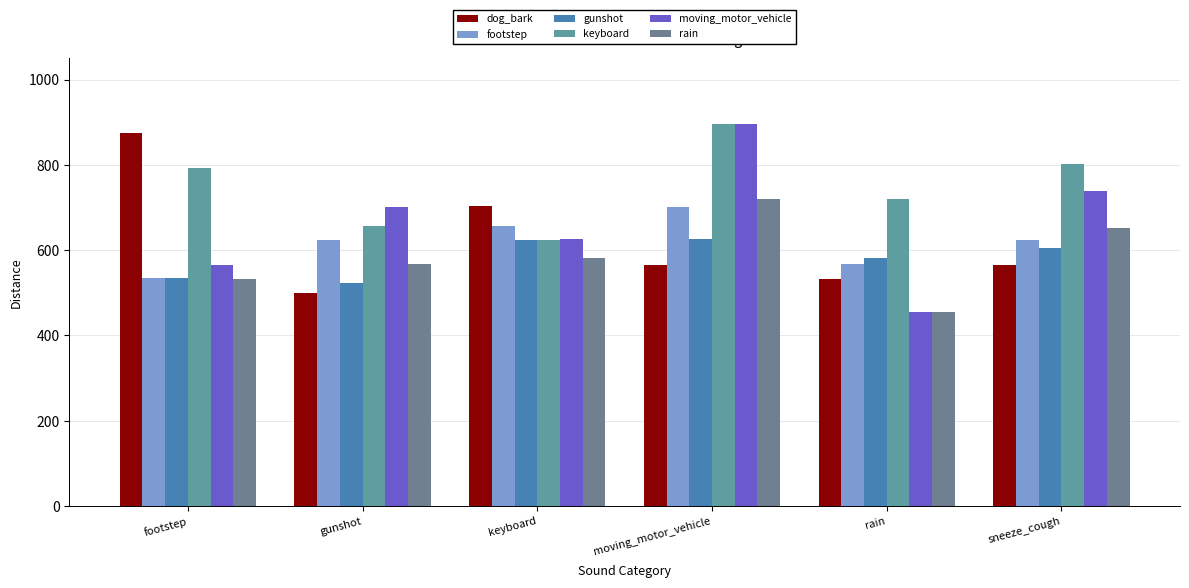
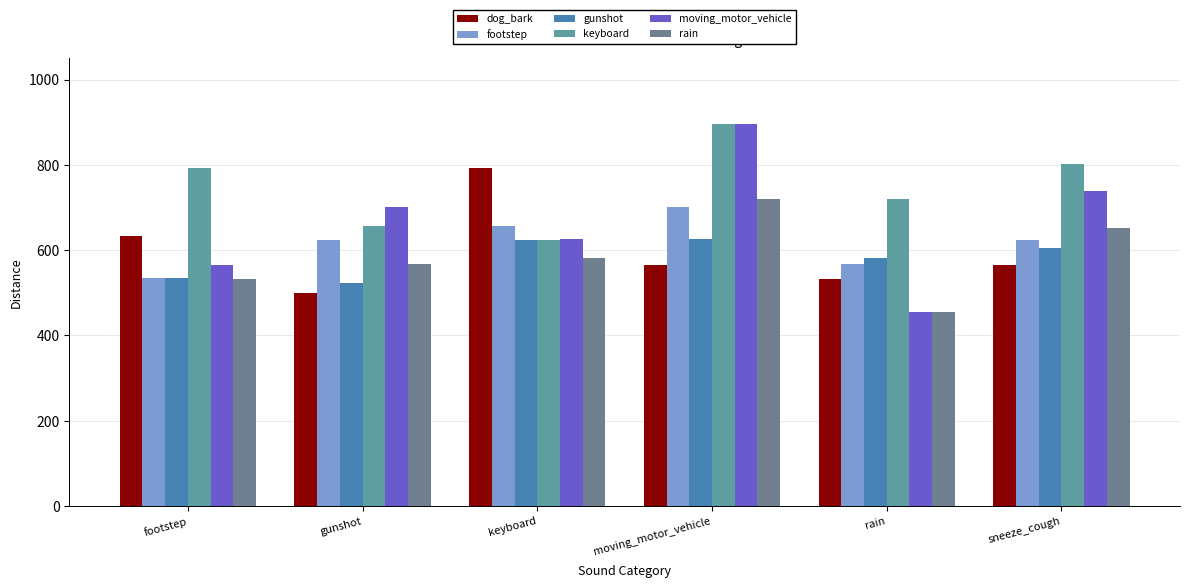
  {
    "dog_bark": {
-     "footstep": 870,
+     "footstep": 630,
      "gunshot": 500,
-     "keyboard": 700,
+     "keyboard": 790,
      "moving_motor_vehicle": 570,
      "rain": 530,
      "sneeze_cough": 570
    }
  }
